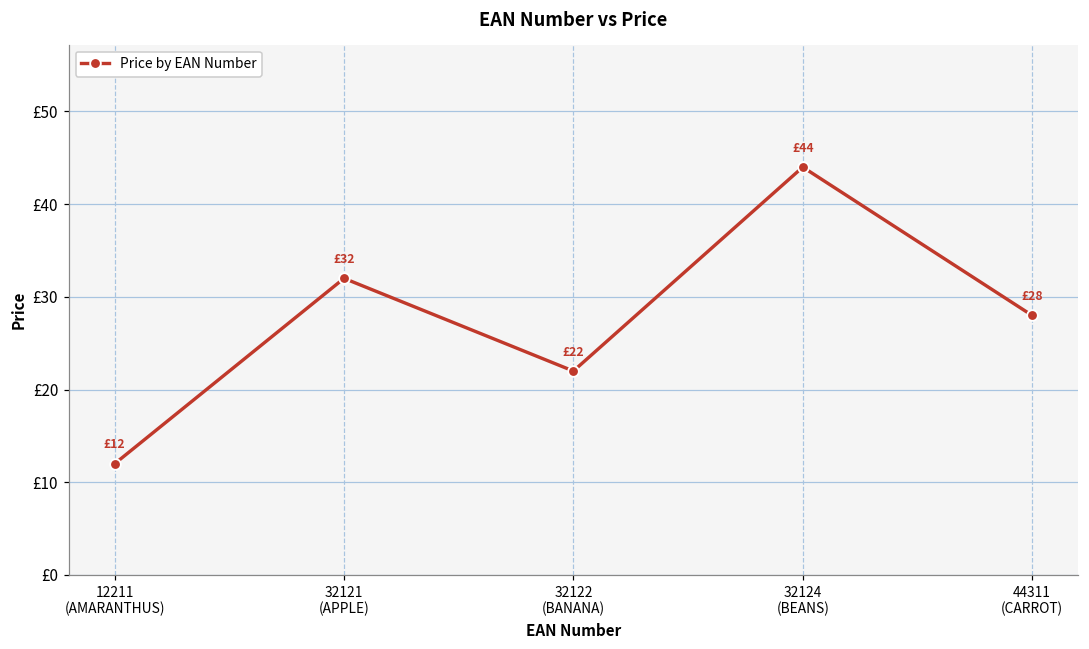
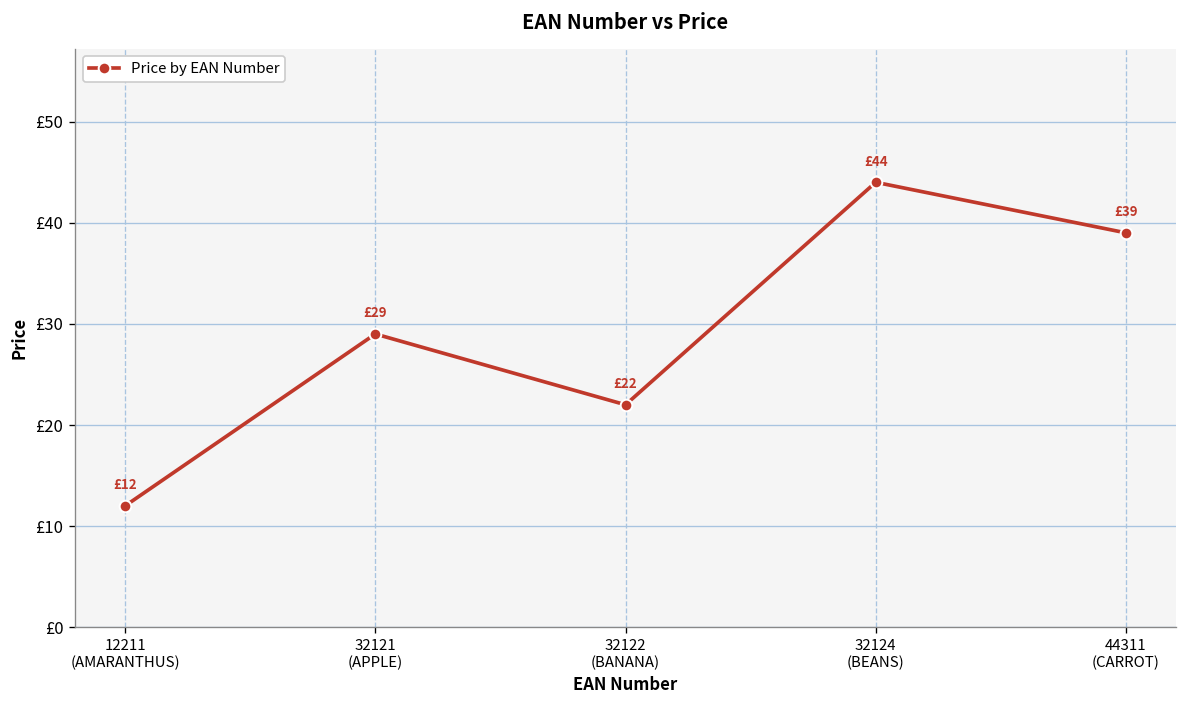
  {
    "12211 (AMARANTHUS)": "£12",
-   "32121 (APPLE)": "£32",
+   "32121 (APPLE)": "£29",
    "32122 (BANANA)": "£22",
    "32124 (BEANS)": "£44",
-   "44311 (CARROT)": "£28"
+   "44311 (CARROT)": "£39"
  }
